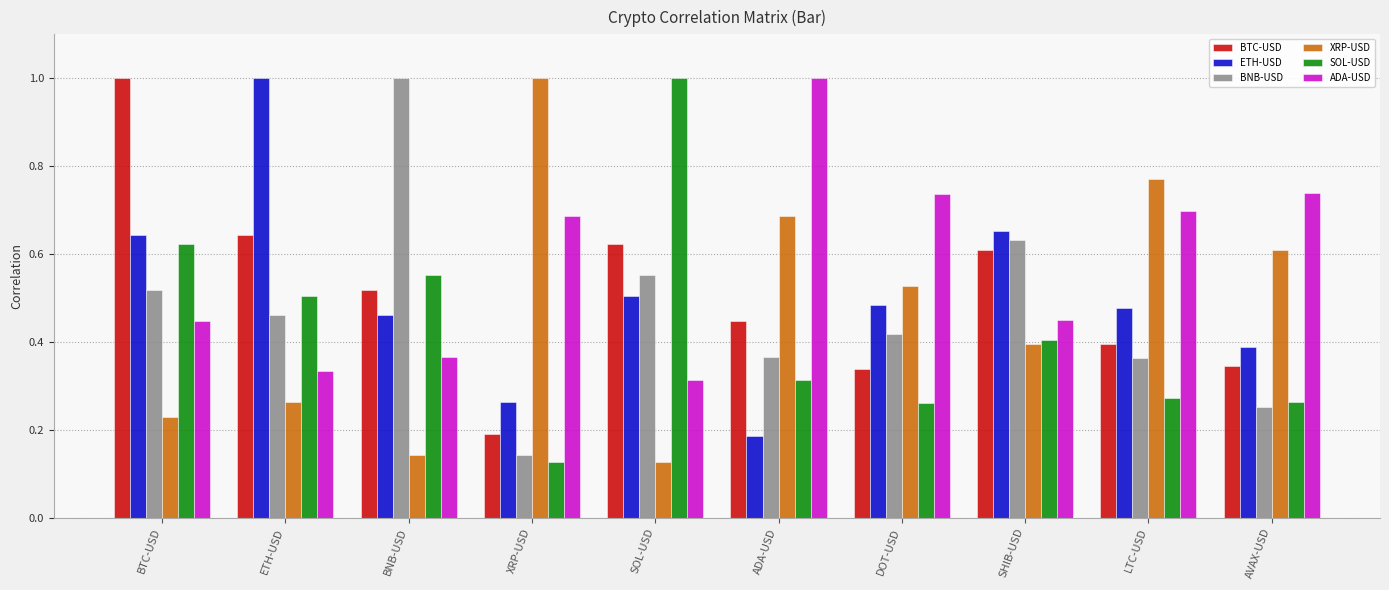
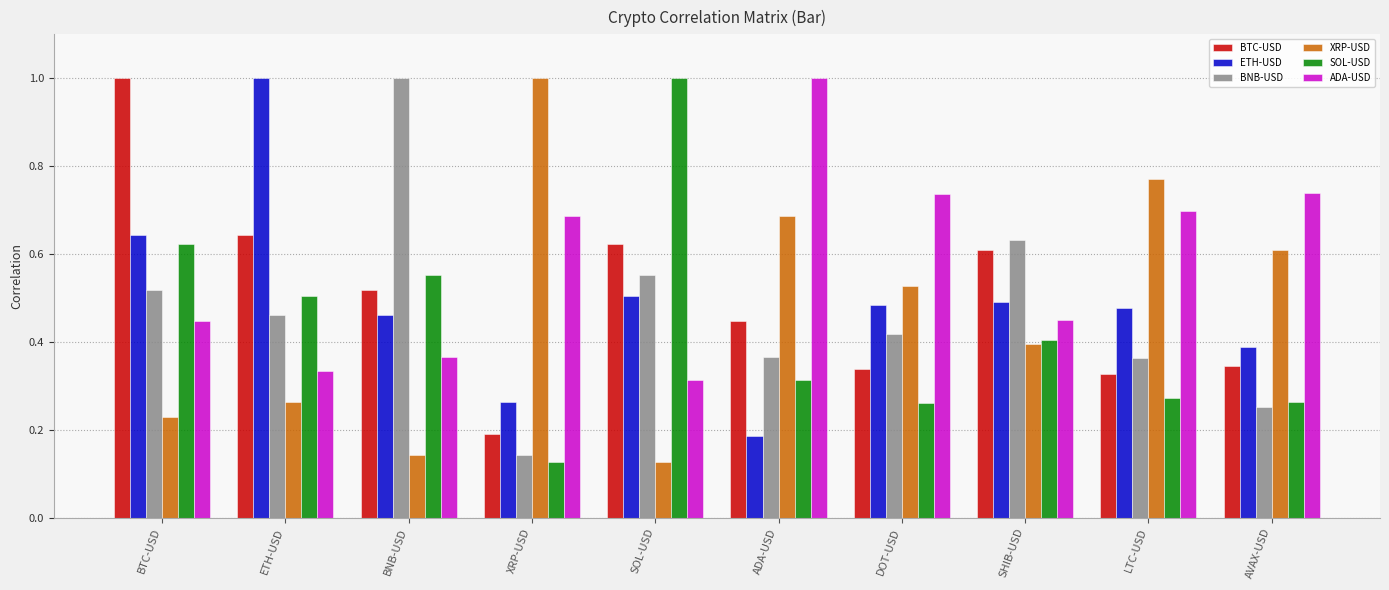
  {
    "BTC-USD": {
      "BTC-USD": 1.00,
      "ETH-USD": 0.64,
      "BNB-USD": 0.52,
      "XRP-USD": 0.19,
      "SOL-USD": 0.62,
      "ADA-USD": 0.45,
      "DOT-USD": 0.34,
      "SHIB-USD": 0.61,
-     "LTC-USD": 0.40,
+     "LTC-USD": 0.33,
      "AVAX-USD": 0.35
    },
    "ETH-USD": {
      "BTC-USD": 0.64,
      "ETH-USD": 1.00,
      "BNB-USD": 0.46,
      "XRP-USD": 0.26,
      "SOL-USD": 0.50,
      "ADA-USD": 0.18,
      "DOT-USD": 0.48,
-     "SHIB-USD": 0.65,
+     "SHIB-USD": 0.49,
      "LTC-USD": 0.48,
      "AVAX-USD": 0.39
    },
    "BNB-USD": {
      "BTC-USD": 0.52,
      "ETH-USD": 0.46,
      "BNB-USD": 1.00,
      "XRP-USD": 0.14,
      "SOL-USD": 0.55,
      "ADA-USD": 0.37,
      "DOT-USD": 0.42,
      "SHIB-USD": 0.63,
      "LTC-USD": 0.36,
      "AVAX-USD": 0.25
    },
    "XRP-USD": {
      "BTC-USD": 0.23,
      "ETH-USD": 0.26,
      "BNB-USD": 0.14,
      "XRP-USD": 1.00,
      "SOL-USD": 0.13,
      "ADA-USD": 0.69,
      "DOT-USD": 0.53,
      "SHIB-USD": 0.40,
      "LTC-USD": 0.77,
      "AVAX-USD": 0.61
    },
    "SOL-USD": {
      "BTC-USD": 0.62,
      "ETH-USD": 0.50,
      "BNB-USD": 0.55,
      "XRP-USD": 0.13,
      "SOL-USD": 1.00,
      "ADA-USD": 0.31,
      "DOT-USD": 0.26,
      "SHIB-USD": 0.40,
      "LTC-USD": 0.27,
      "AVAX-USD": 0.26
    },
    "ADA-USD": {
      "BTC-USD": 0.45,
      "ETH-USD": 0.33,
      "BNB-USD": 0.37,
      "XRP-USD": 0.69,
      "SOL-USD": 0.31,
      "ADA-USD": 1.00,
      "DOT-USD": 0.74,
      "SHIB-USD": 0.45,
      "LTC-USD": 0.70,
      "AVAX-USD": 0.74
    }
  }
